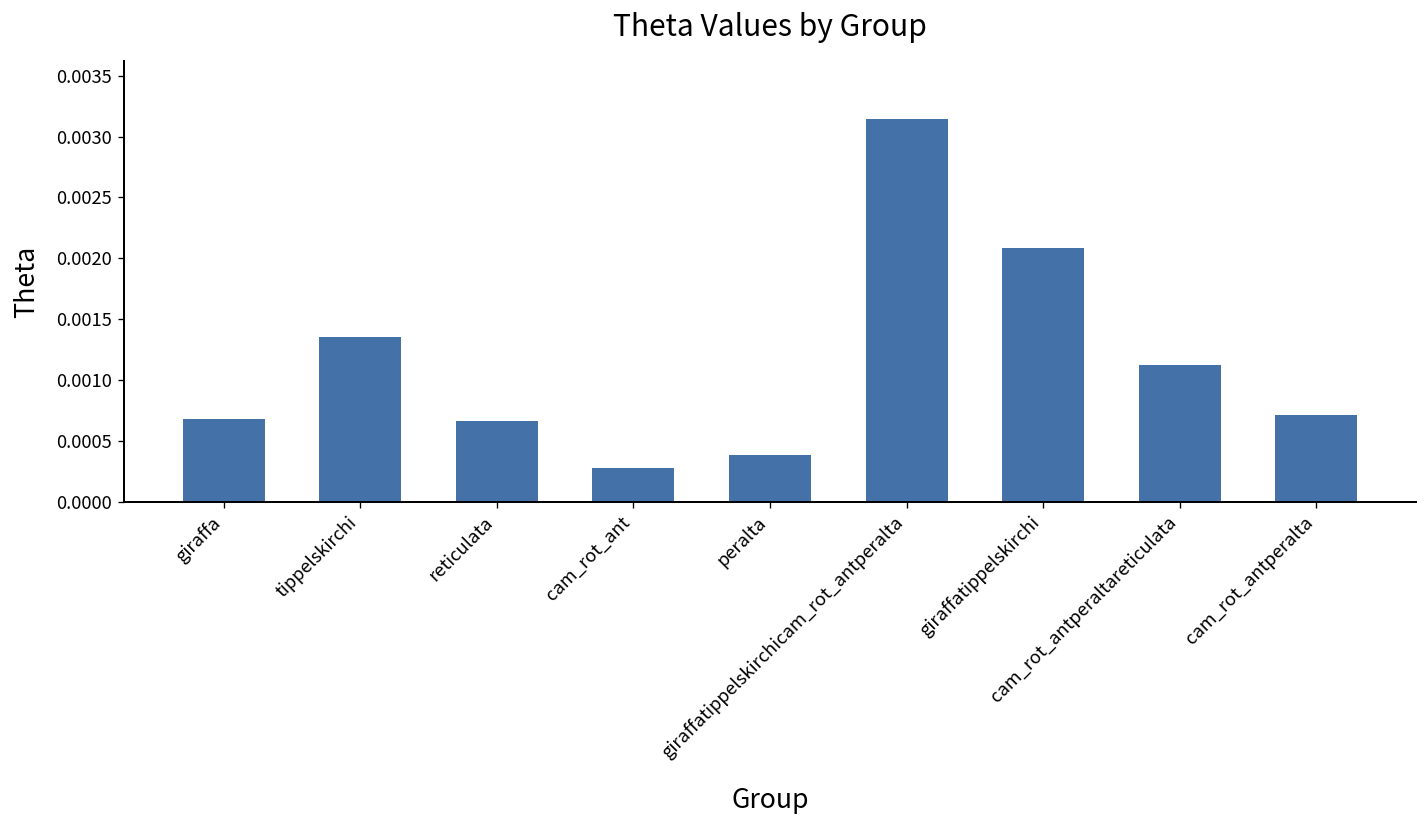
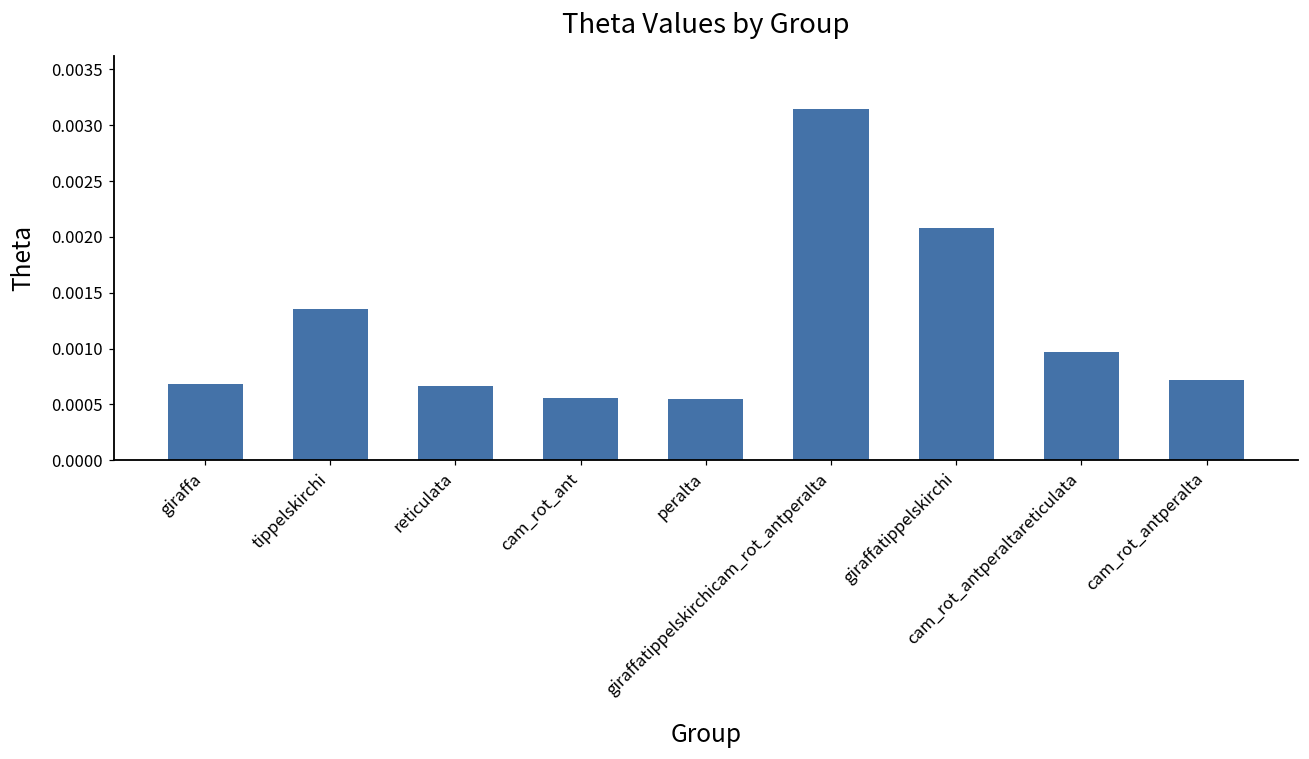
  {
    "giraffa": 0.00068,
    "tippelskirchi": 0.00135,
    "reticulata": 0.00067,
-   "cam_rot_ant": 0.00028,
-   "peralta": 0.00039,
+   "cam_rot_ant": 0.00055,
+   "peralta": 0.00055,
    "giraffatippelskirchicam_rot_antperalta": 0.00315,
    "giraffatippelskirchi": 0.00208,
-   "cam_rot_antperaltareticulata": 0.00113,
+   "cam_rot_antperaltareticulata": 0.00097,
    "cam_rot_antperalta": 0.00072
  }
